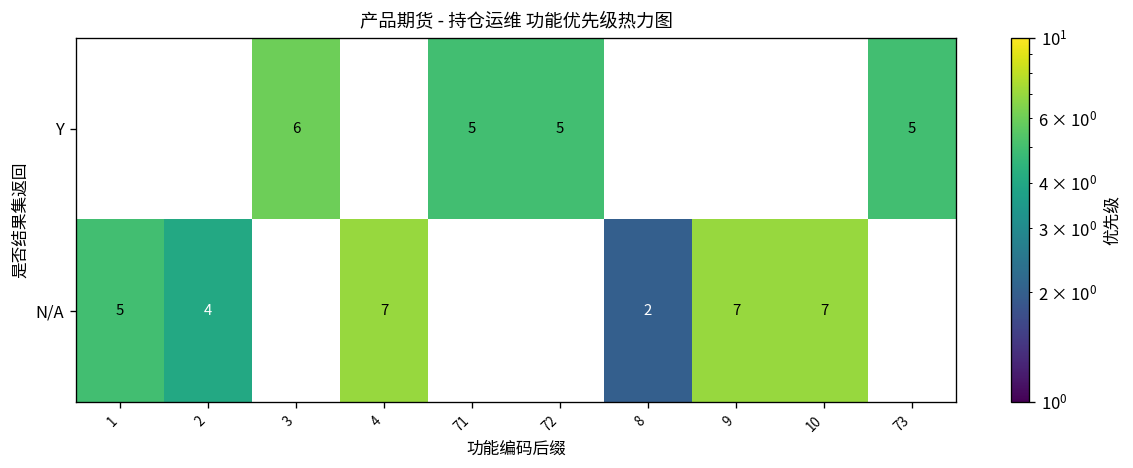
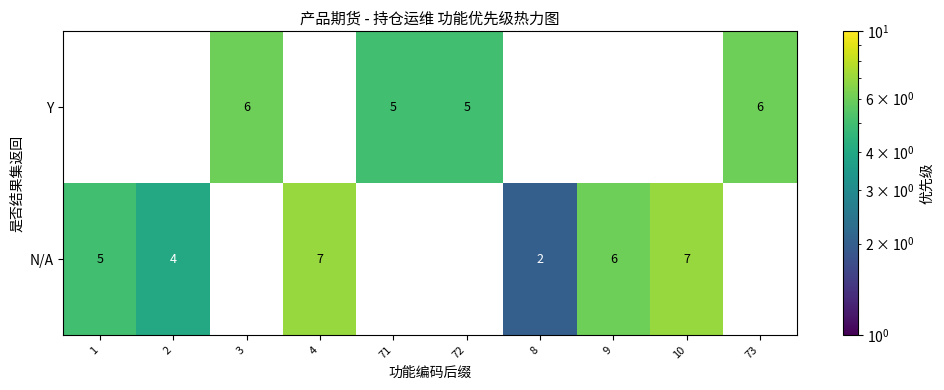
  {
    "Y": {
      "3": 6,
      "71": 5,
      "72": 5,
-     "73": 5
+     "73": 6
    },
    "N/A": {
      "1": 5,
      "2": 4,
      "4": 7,
      "8": 2,
-     "9": 7,
+     "9": 6,
      "10": 7
    }
  }
